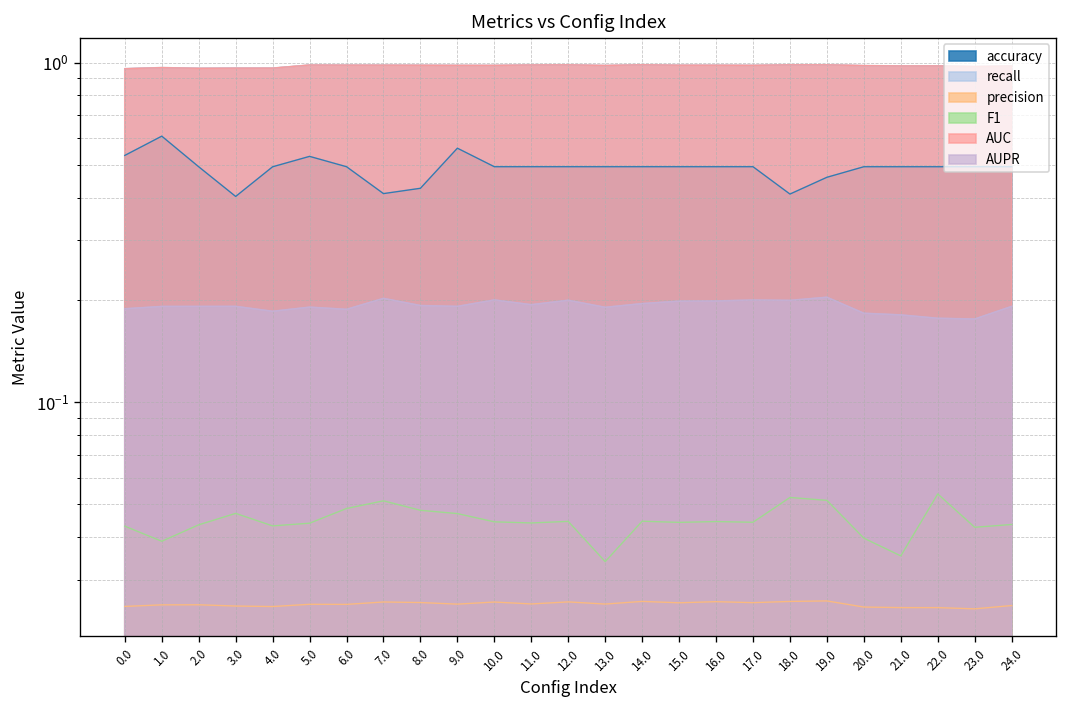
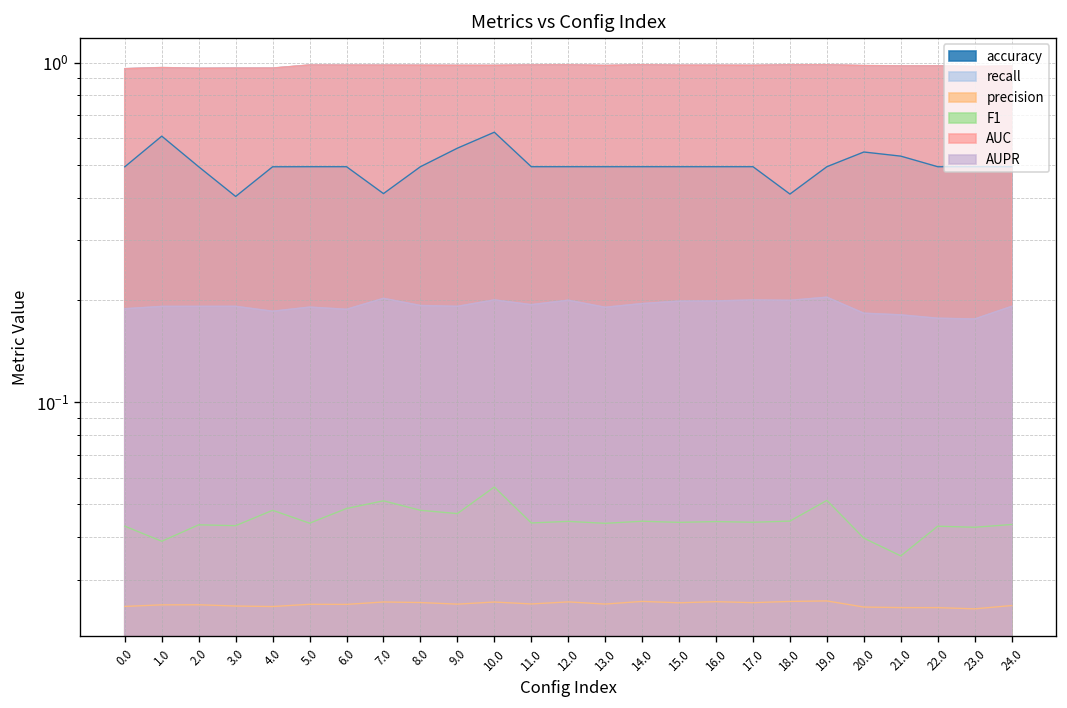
  {
    "accuracy": {
-     "0.0": 0.53,
+     "0.0": 0.49,
      "1.0": 0.61,
      "2.0": 0.49,
      "3.0": 0.40,
      "4.0": 0.49,
-     "5.0": 0.53,
+     "5.0": 0.49,
      "6.0": 0.49,
      "7.0": 0.41,
-     "8.0": 0.43,
+     "8.0": 0.49,
      "9.0": 0.56,
-     "10.0": 0.49,
+     "10.0": 0.62,
      "11.0": 0.49,
      "12.0": 0.49,
      "13.0": 0.49,
      "14.0": 0.49,
      "15.0": 0.49,
      "16.0": 0.49,
      "17.0": 0.49,
      "18.0": 0.41,
-     "19.0": 0.46,
-     "20.0": 0.49,
-     "21.0": 0.49,
+     "19.0": 0.49,
+     "20.0": 0.55,
+     "21.0": 0.53,
      "22.0": 0.49,
      "23.0": 0.49,
      "24.0": 0.49
    },
    "F1": {
      "0.0": 0.043,
      "1.0": 0.039,
      "2.0": 0.044,
-     "3.0": 0.047,
-     "4.0": 0.043,
+     "3.0": 0.043,
+     "4.0": 0.048,
      "5.0": 0.044,
      "6.0": 0.049,
      "7.0": 0.051,
      "8.0": 0.048,
      "9.0": 0.047,
-     "10.0": 0.044,
+     "10.0": 0.056,
      "11.0": 0.044,
      "12.0": 0.045,
-     "13.0": 0.034,
+     "13.0": 0.044,
      "14.0": 0.045,
      "15.0": 0.044,
      "16.0": 0.045,
      "17.0": 0.044,
-     "18.0": 0.052,
+     "18.0": 0.045,
      "19.0": 0.051,
      "20.0": 0.040,
      "21.0": 0.035,
-     "22.0": 0.054,
+     "22.0": 0.043,
      "23.0": 0.043,
      "24.0": 0.044
    }
  }
